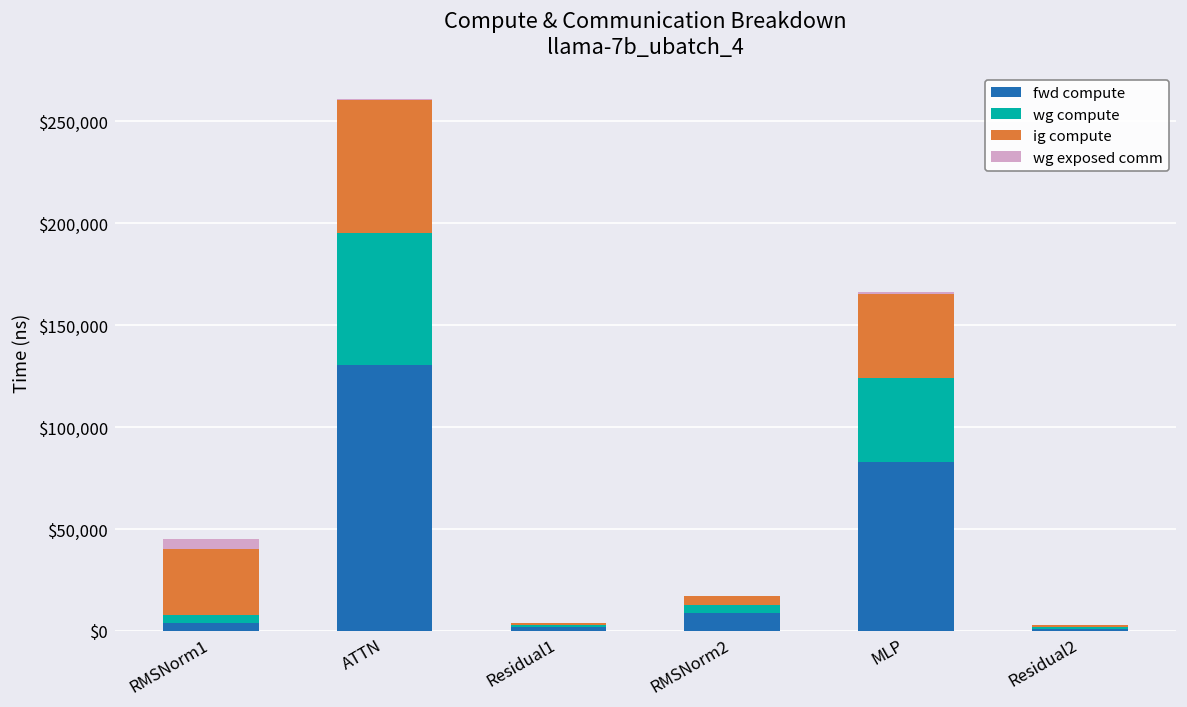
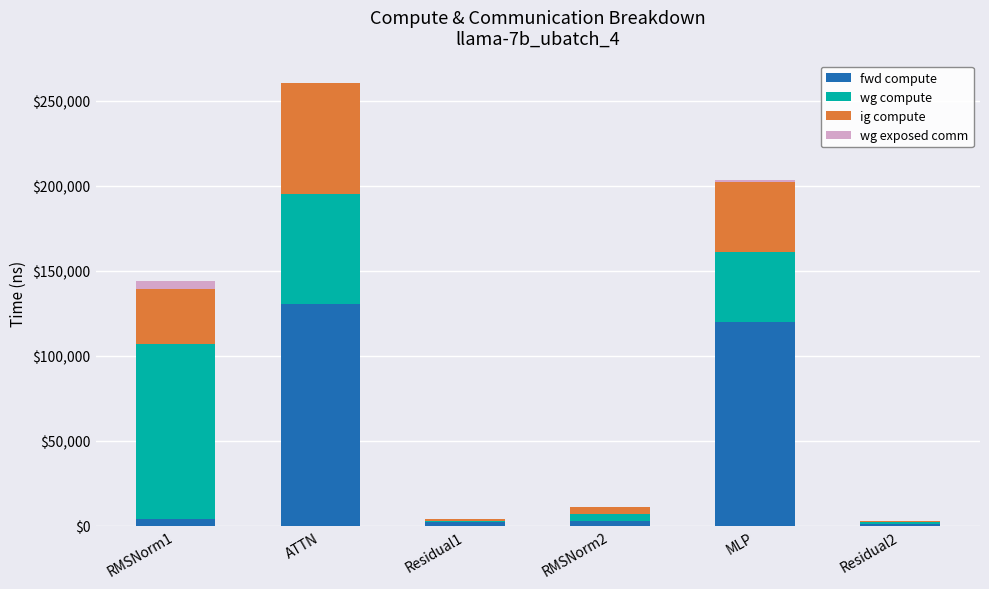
  {
    "fwd compute": {
      "RMSNorm1": "$4,000",
      "ATTN": "$130,000",
      "Residual1": "$2,000",
-     "RMSNorm2": "$9,000",
-     "MLP": "$83,000"
+     "RMSNorm2": "$3,000",
+     "MLP": "$120,000"
    },
    "wg compute": {
-     "RMSNorm1": "$4,000",
+     "RMSNorm1": "$103,000",
      "ATTN": "$65,000",
      "RMSNorm2": "$4,000",
      "MLP": "$41,000"
    },
    "ig compute": {
      "RMSNorm1": "$32,000",
      "ATTN": "$65,000",
      "RMSNorm2": "$4,000",
      "MLP": "$41,000"
    },
    "wg exposed comm": {
      "RMSNorm1": "$5,000",
      "Residual1": "$0",
      "RMSNorm2": "$0",
      "Residual2": "$0"
    }
  }
